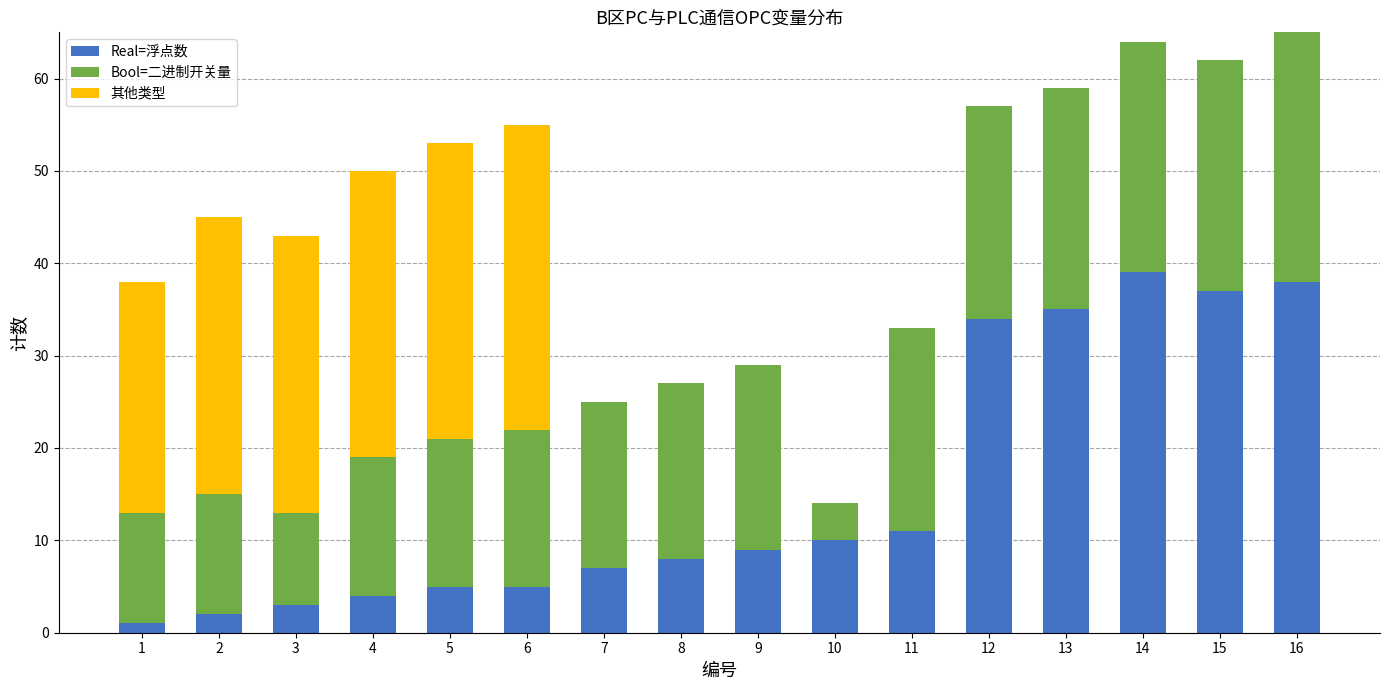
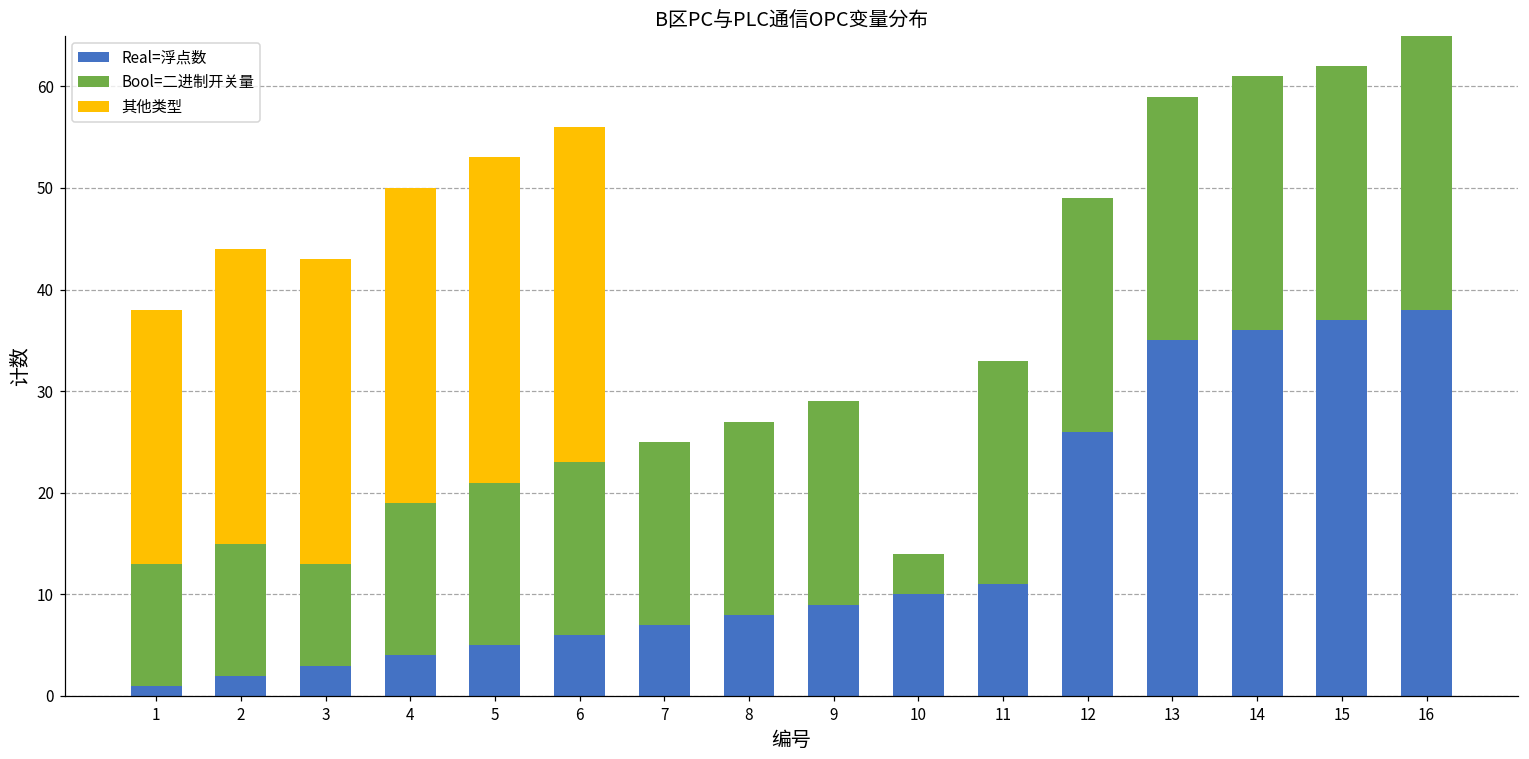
  {
    "Real=浮点数": {
      "1": 1,
      "2": 2,
      "3": 3,
      "4": 4,
      "5": 5,
-     "6": 5,
+     "6": 6,
      "7": 7,
      "8": 8,
      "9": 9,
      "10": 10,
      "11": 11,
-     "12": 34,
+     "12": 26,
      "13": 35,
-     "14": 39,
+     "14": 36,
      "15": 37,
      "16": 38
    },
    "Bool=二进制开关量": {
      "1": 12,
      "2": 13,
      "3": 10,
      "4": 15,
      "5": 16,
      "6": 17,
      "7": 18,
      "8": 19,
      "9": 20,
      "10": 4,
      "11": 22,
      "12": 23,
      "13": 24,
      "14": 25,
      "15": 25,
      "16": 27
    },
    "其他类型": {
      "1": 25,
-     "2": 30,
+     "2": 29,
      "3": 30,
      "4": 31,
      "5": 32,
      "6": 33,
      "7": 0,
      "8": 0,
      "9": 0,
      "10": 0,
      "11": 0,
      "12": 0,
      "13": 0,
      "14": 0,
      "15": 0,
      "16": 0
    }
  }
